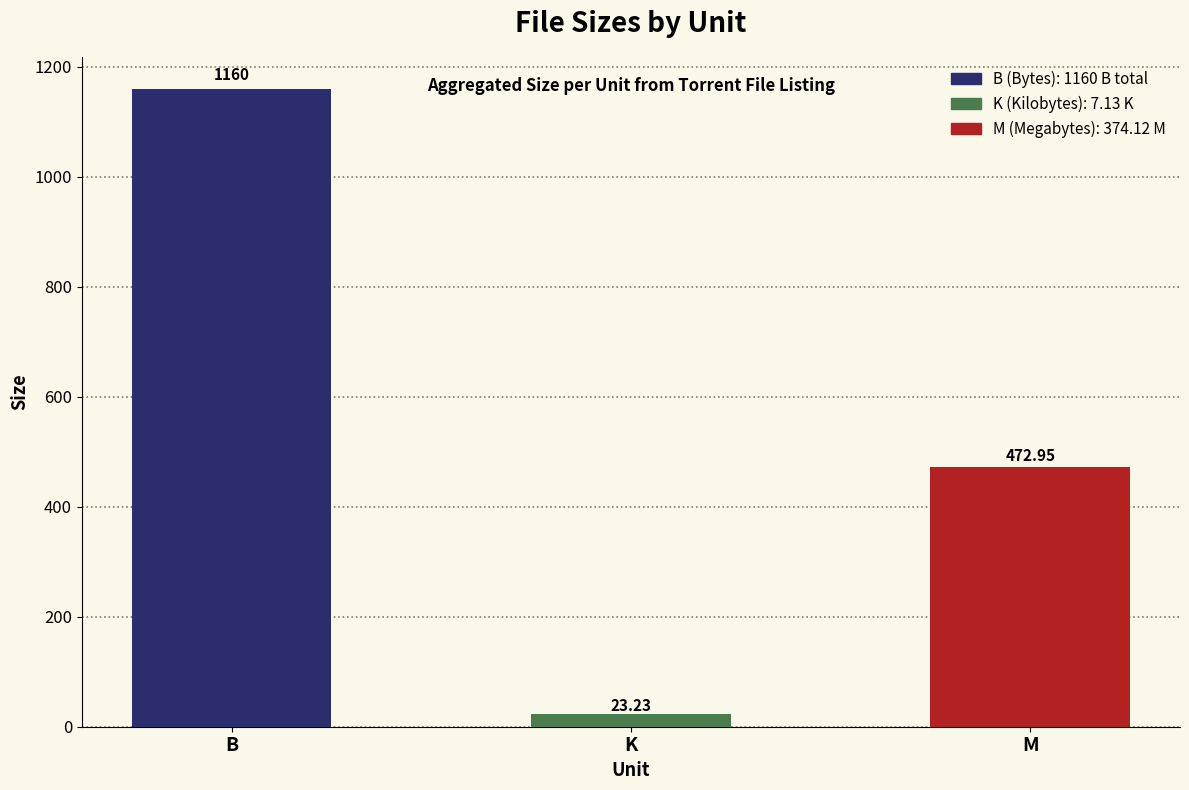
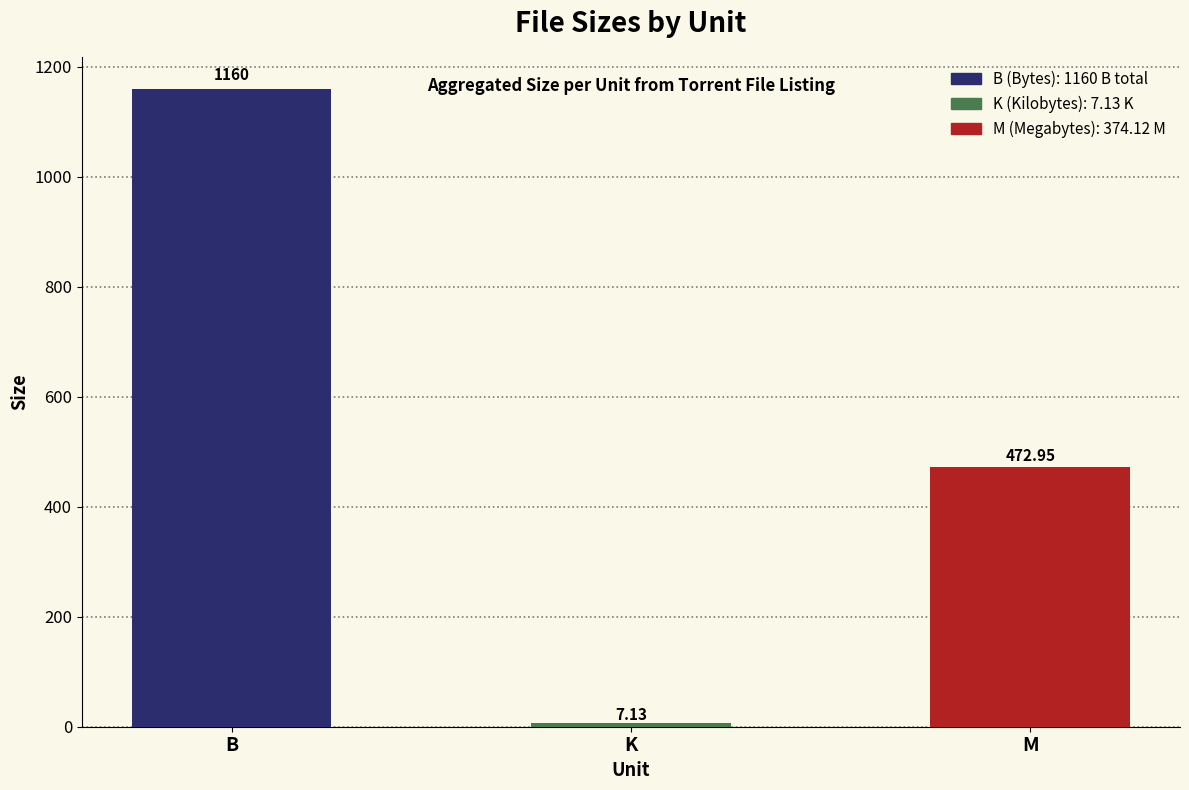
  {
    "B": 1160,
-   "K": 23.23,
+   "K": 7.13,
    "M": 472.95
  }
